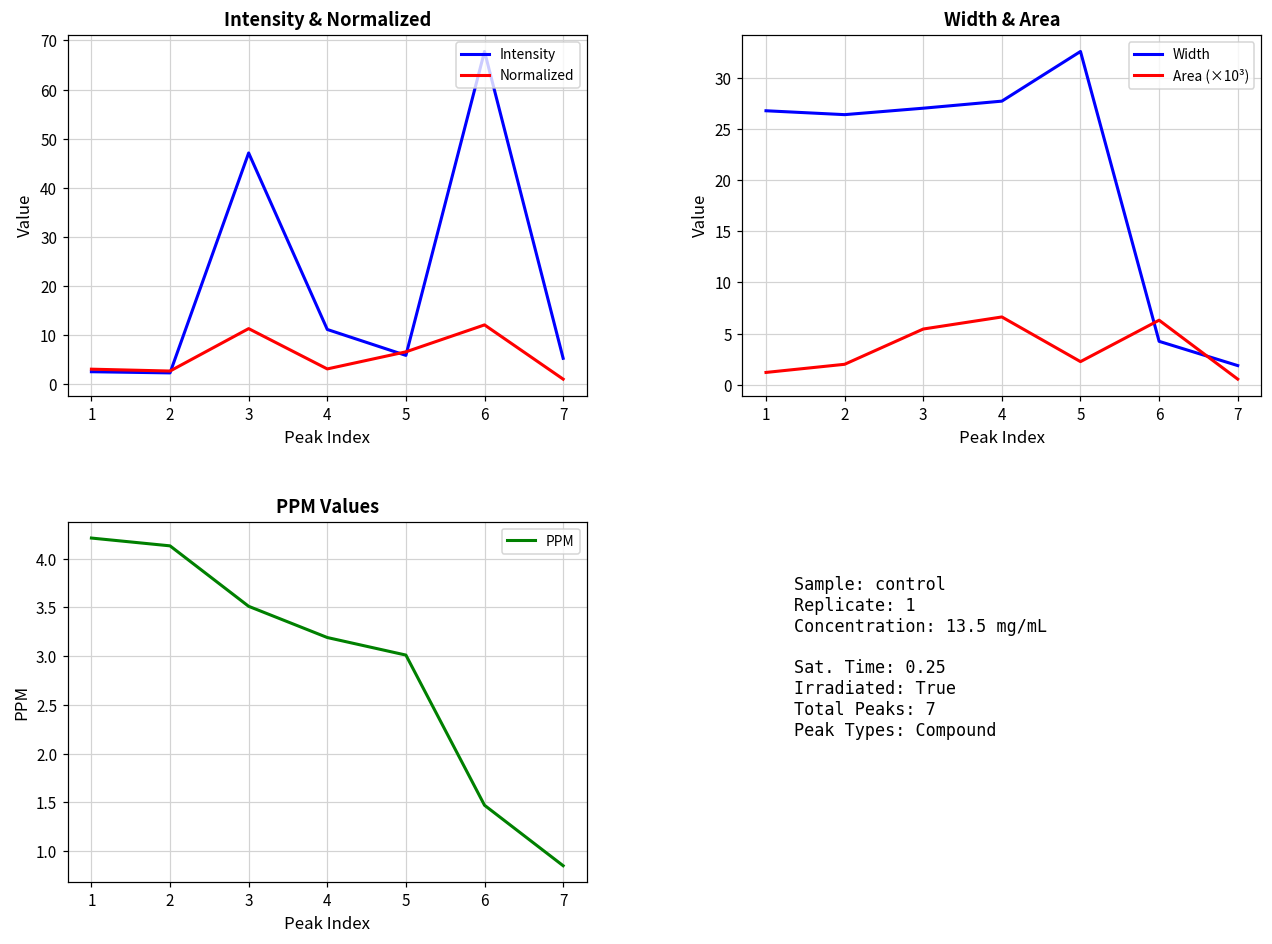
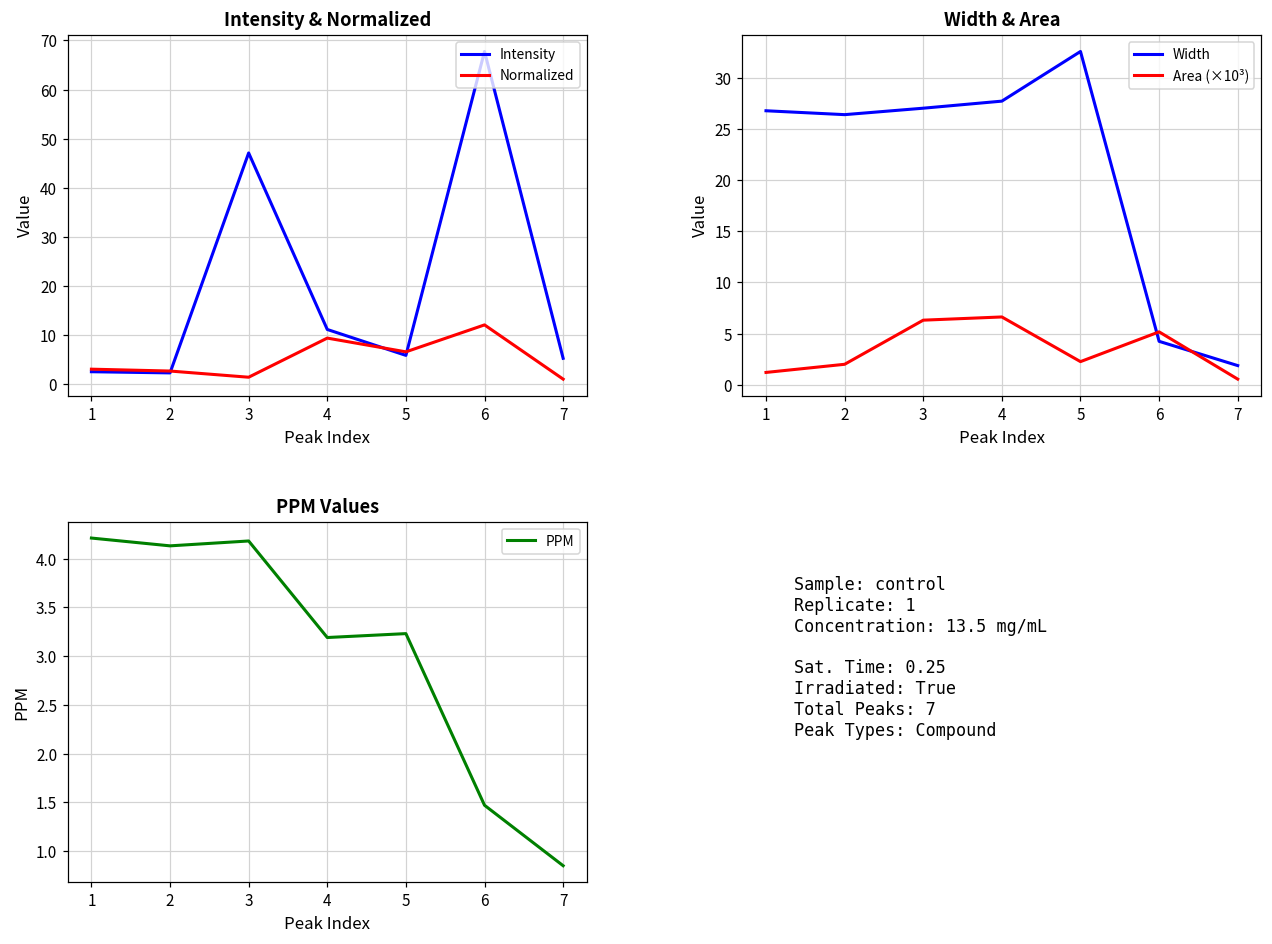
  {
    "Intensity & Normalized": {
      "Intensity": {
        "3": 47,
        "4": 11,
        "5": 6,
        "7": 5
      },
      "Normalized": {
-       "3": 11,
-       "4": 3,
+       "3": 1,
+       "4": 9,
        "5": 7,
        "6": 12,
        "7": 1
      }
    },
    "Width & Area": {
      "Width": {
        "1": 27,
        "2": 26,
        "3": 27,
        "4": 28,
        "5": 33,
        "6": 4,
        "7": 2
      },
      "Area (×10³)": {
        "1": 1,
        "2": 2,
-       "3": 5,
+       "3": 6,
        "4": 7,
        "5": 2,
-       "6": 6,
+       "6": 5,
        "7": 1
      }
    },
    "PPM Values": {
      "1": 4.2,
      "2": 4.1,
-     "3": 3.5,
+     "3": 4.2,
      "4": 3.2,
-     "5": 3.0,
+     "5": 3.2,
      "6": 1.5,
      "7": 0.9
    }
  }
